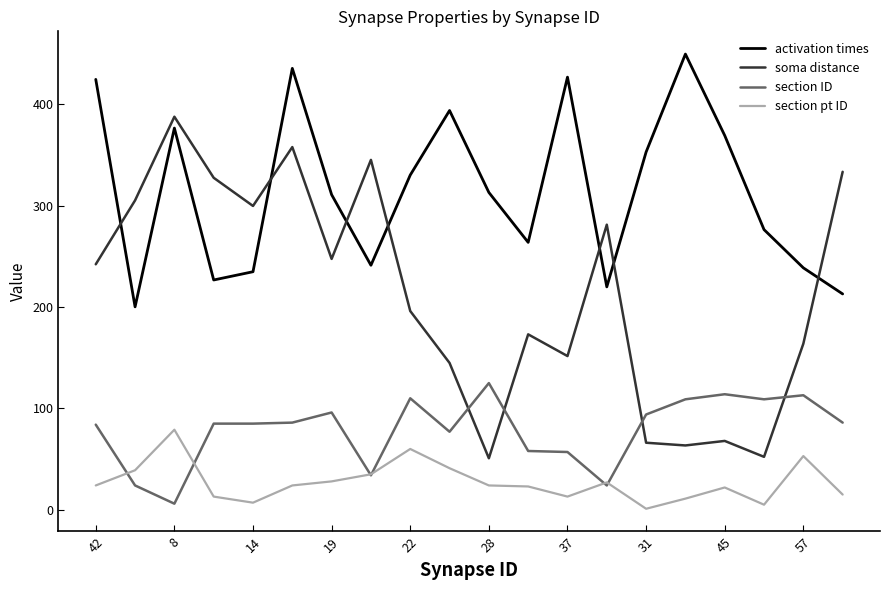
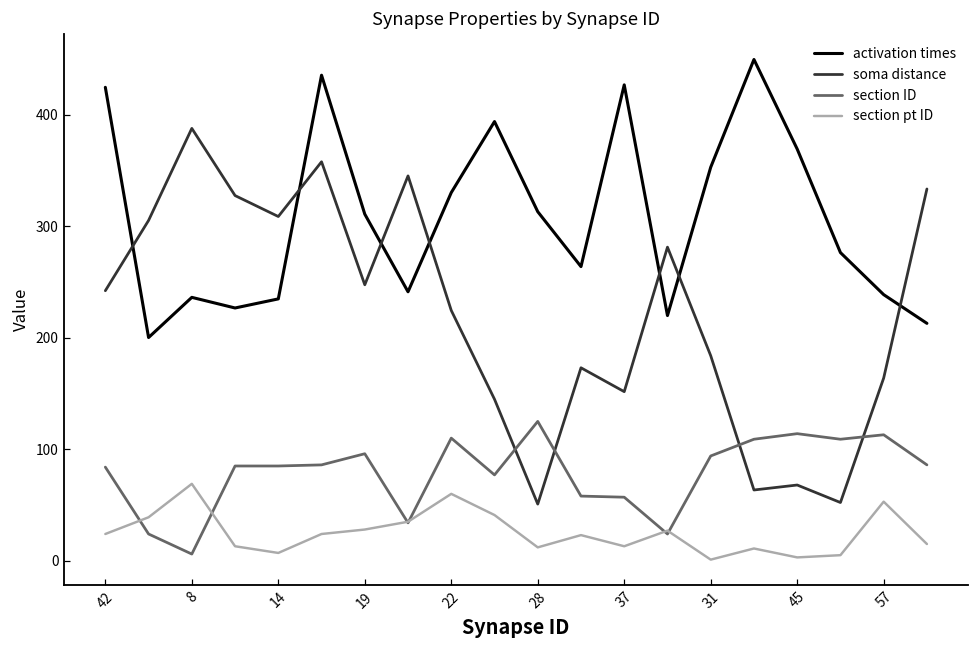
  {
    "activation times": {
      "42": 425,
-     "8": 377,
+     "8": 236,
      "14": 235,
      "22": 330,
      "28": 313,
      "37": 427,
      "31": 353,
      "45": 369,
      "57": 239
    },
    "soma distance": {
      "42": 242,
      "8": 388,
-     "14": 300,
-     "22": 196,
+     "14": 309,
+     "22": 225,
      "28": 51,
      "37": 152,
-     "31": 66,
+     "31": 184,
      "45": 68,
      "57": 164
    },
    "section ID": {
      "42": 84,
      "8": 6,
      "14": 85,
      "22": 110,
      "28": 125,
      "37": 57,
      "31": 94,
      "45": 114,
      "57": 113
    },
    "section pt ID": {
      "42": 24,
-     "8": 79,
+     "8": 69,
      "14": 7,
      "22": 60,
-     "28": 24,
+     "28": 12,
      "37": 13,
      "31": 1,
-     "45": 22,
+     "45": 3,
      "57": 53
    }
  }
